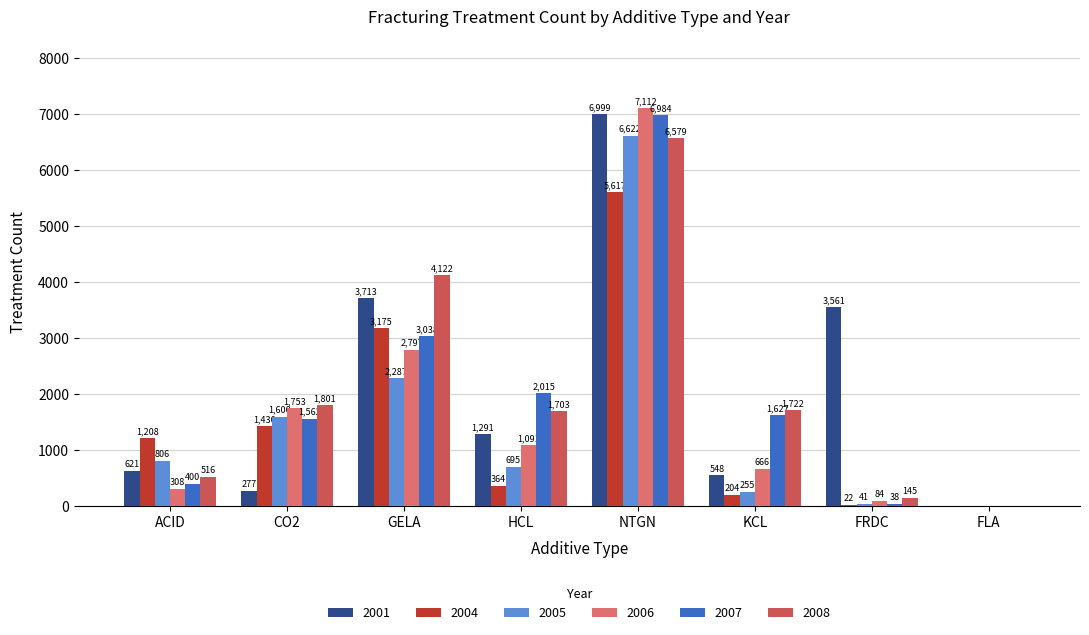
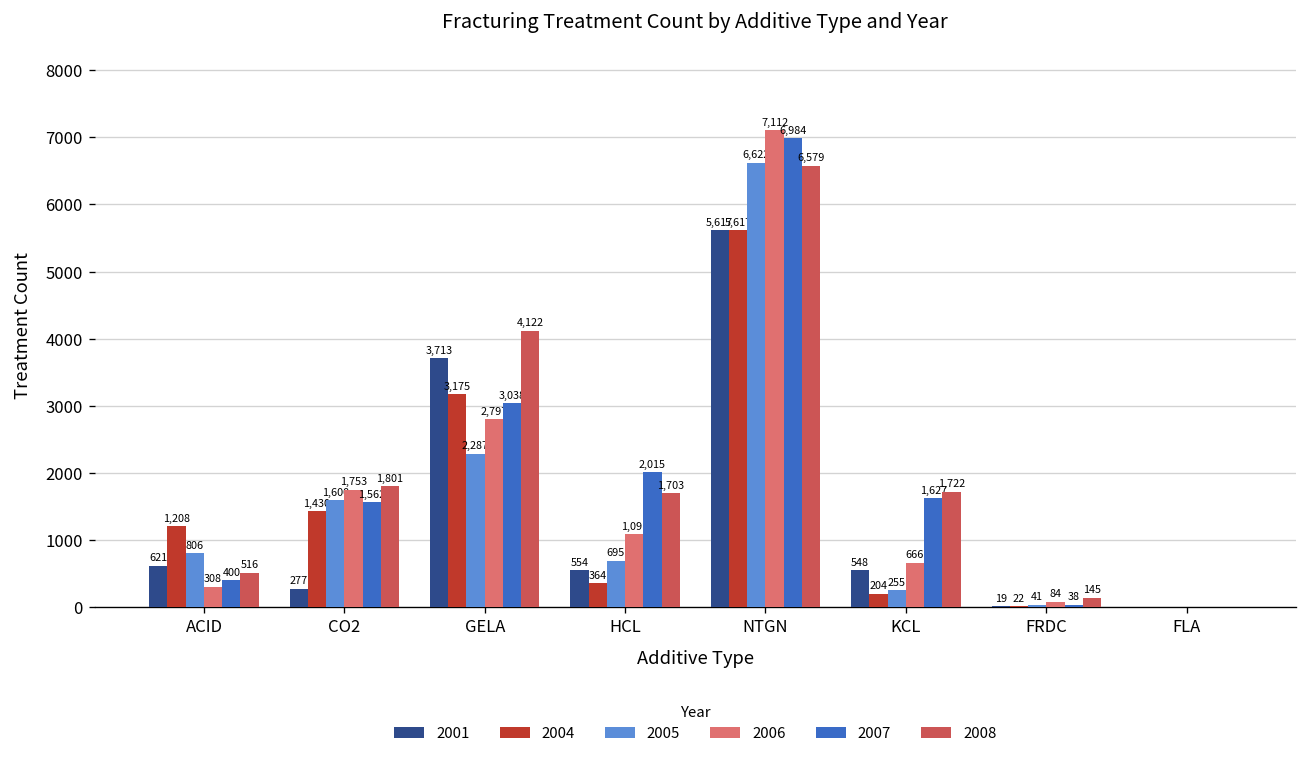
  {
    "2001": {
      "ACID": "621",
      "CO2": "277",
      "GELA": "3,713",
-     "HCL": "1,291",
-     "NTGN": "6,999",
+     "HCL": "554",
+     "NTGN": "5,617",
      "KCL": "548",
-     "FRDC": "3,561"
+     "FRDC": "19"
    }
  }
